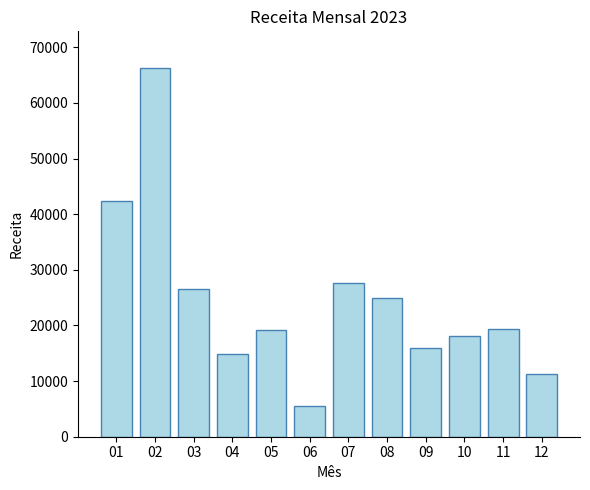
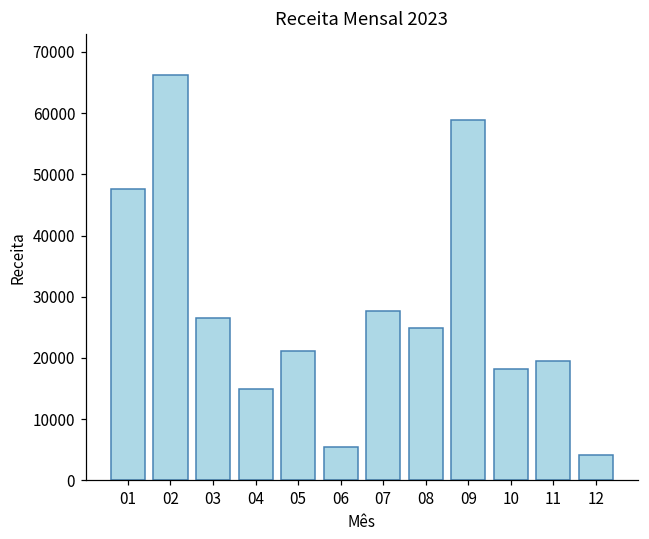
  {
-   "01": 42000,
+   "01": 48000,
    "02": 66000,
    "03": 26000,
    "04": 15000,
-   "05": 19000,
+   "05": 21000,
    "06": 6000,
    "07": 28000,
    "08": 25000,
-   "09": 16000,
+   "09": 59000,
    "10": 18000,
    "11": 19000,
-   "12": 11000
+   "12": 4000
  }
